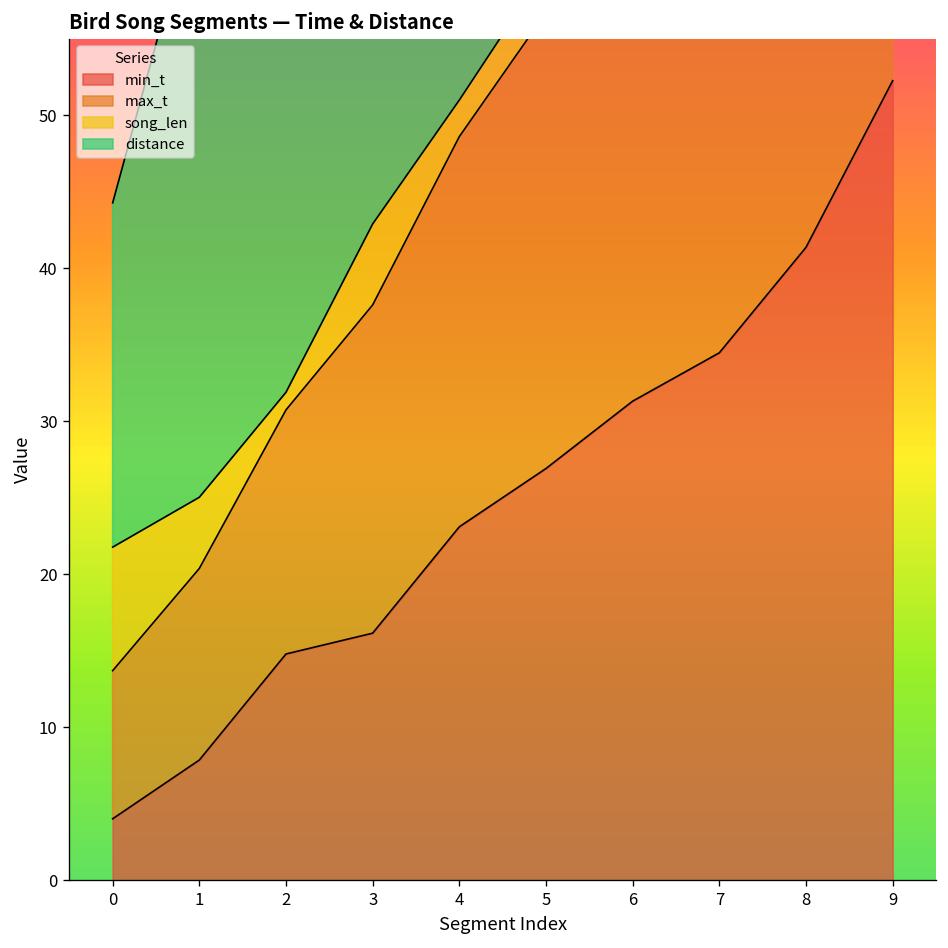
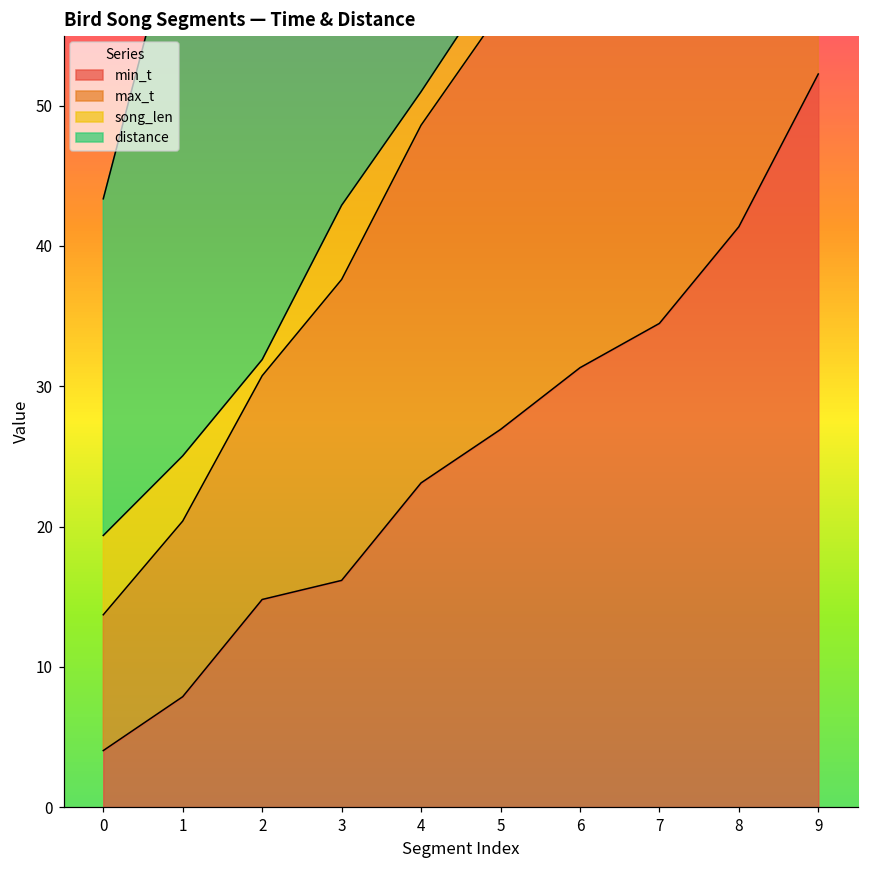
  {
    "song_len": {
-     "0": 8.1,
+     "0": 5.7,
      "1": 4.7,
      "2": 1.2,
      "3": 5.3,
      "4": 2.4
    },
    "distance": {
-     "0": 22.5
+     "0": 24.0
    }
  }
